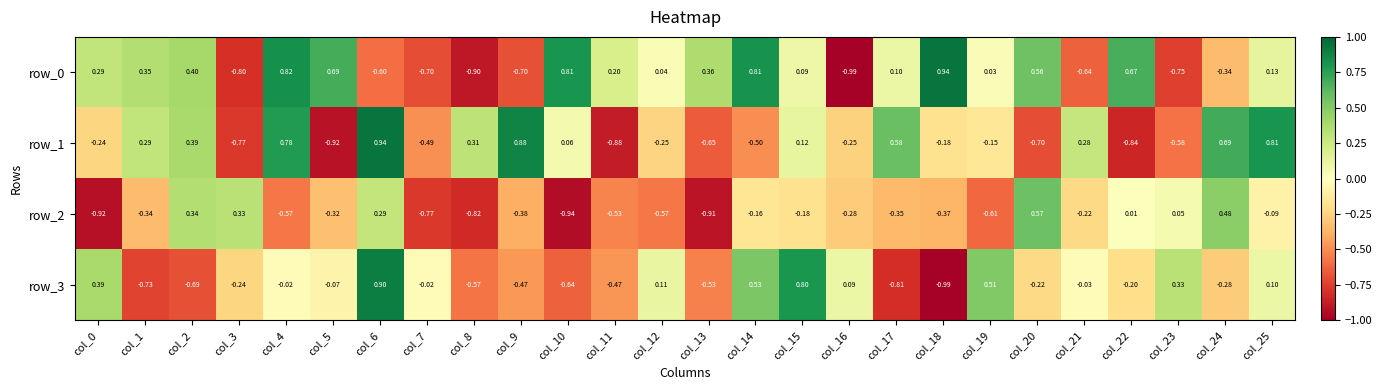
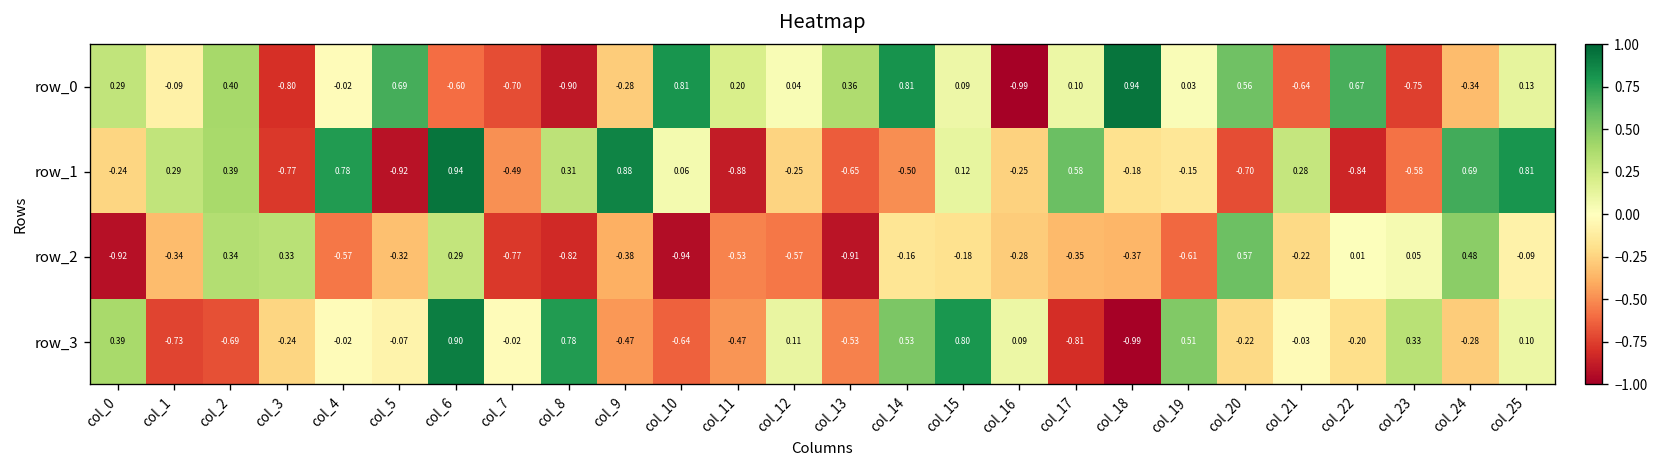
  {
    "row_0": {
      "col_0": 0.29,
-     "col_1": 0.35,
+     "col_1": -0.09,
      "col_2": 0.40,
      "col_3": -0.80,
-     "col_4": 0.82,
+     "col_4": -0.02,
      "col_5": 0.69,
      "col_6": -0.60,
      "col_7": -0.70,
      "col_8": -0.90,
-     "col_9": -0.70,
+     "col_9": -0.28,
      "col_10": 0.81,
      "col_11": 0.20,
      "col_12": 0.04,
      "col_13": 0.36,
      "col_14": 0.81,
      "col_15": 0.09,
      "col_16": -0.99,
      "col_17": 0.10,
      "col_18": 0.94,
      "col_19": 0.03,
      "col_20": 0.56,
      "col_21": -0.64,
      "col_22": 0.67,
      "col_23": -0.75,
      "col_24": -0.34,
      "col_25": 0.13
    },
    "row_1": {
      "col_0": -0.24,
      "col_1": 0.29,
      "col_2": 0.39,
      "col_3": -0.77,
      "col_4": 0.78,
      "col_5": -0.92,
      "col_6": 0.94,
      "col_7": -0.49,
      "col_8": 0.31,
      "col_9": 0.88,
      "col_10": 0.06,
      "col_11": -0.88,
      "col_12": -0.25,
      "col_13": -0.65,
      "col_14": -0.50,
      "col_15": 0.12,
      "col_16": -0.25,
      "col_17": 0.58,
      "col_18": -0.18,
      "col_19": -0.15,
      "col_20": -0.70,
      "col_21": 0.28,
      "col_22": -0.84,
      "col_23": -0.58,
      "col_24": 0.69,
      "col_25": 0.81
    },
    "row_2": {
      "col_0": -0.92,
      "col_1": -0.34,
      "col_2": 0.34,
      "col_3": 0.33,
      "col_4": -0.57,
      "col_5": -0.32,
      "col_6": 0.29,
      "col_7": -0.77,
      "col_8": -0.82,
      "col_9": -0.38,
      "col_10": -0.94,
      "col_11": -0.53,
      "col_12": -0.57,
      "col_13": -0.91,
      "col_14": -0.16,
      "col_15": -0.18,
      "col_16": -0.28,
      "col_17": -0.35,
      "col_18": -0.37,
      "col_19": -0.61,
      "col_20": 0.57,
      "col_21": -0.22,
      "col_22": 0.01,
      "col_23": 0.05,
      "col_24": 0.48,
      "col_25": -0.09
    },
    "row_3": {
      "col_0": 0.39,
      "col_1": -0.73,
      "col_2": -0.69,
      "col_3": -0.24,
      "col_4": -0.02,
      "col_5": -0.07,
      "col_6": 0.90,
      "col_7": -0.02,
-     "col_8": -0.57,
+     "col_8": 0.78,
      "col_9": -0.47,
      "col_10": -0.64,
      "col_11": -0.47,
      "col_12": 0.11,
      "col_13": -0.53,
      "col_14": 0.53,
      "col_15": 0.80,
      "col_16": 0.09,
      "col_17": -0.81,
      "col_18": -0.99,
      "col_19": 0.51,
      "col_20": -0.22,
      "col_21": -0.03,
      "col_22": -0.20,
      "col_23": 0.33,
      "col_24": -0.28,
      "col_25": 0.10
    }
  }
